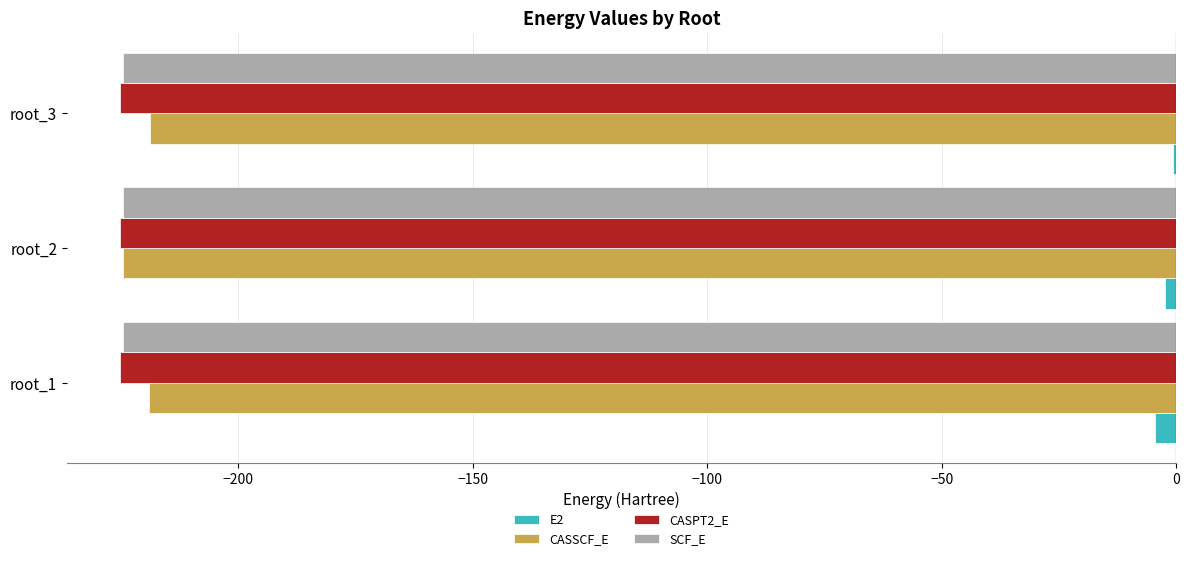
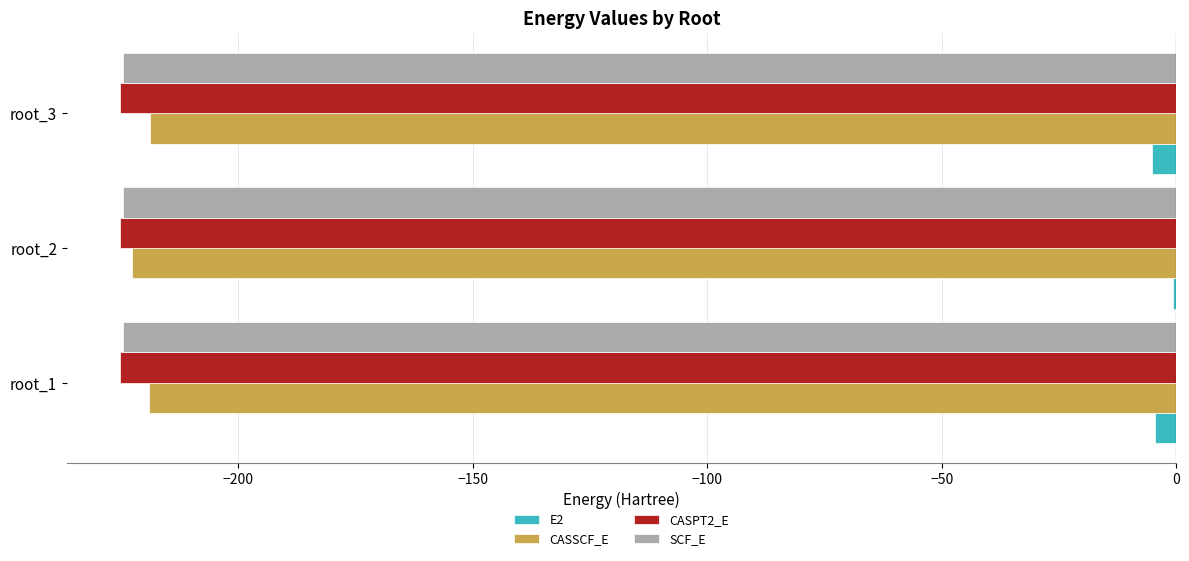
  {
    "E2": {
-     "root_3": -1,
-     "root_2": -2,
+     "root_3": -5,
+     "root_2": -1,
      "root_1": -5
    },
    "CASSCF_E": {
      "root_3": -219,
-     "root_2": -225,
+     "root_2": -223,
      "root_1": -219
    },
    "CASPT2_E": {
      "root_3": -225,
      "root_2": -225,
      "root_1": -225
    },
    "SCF_E": {
      "root_3": -225,
      "root_2": -225,
      "root_1": -225
    }
  }
